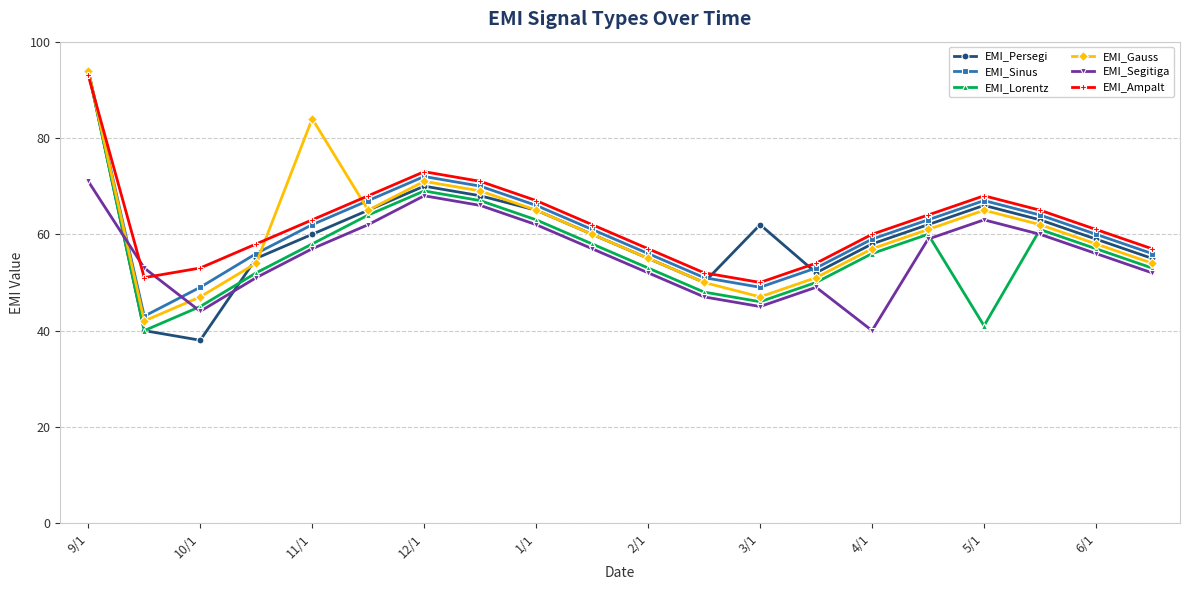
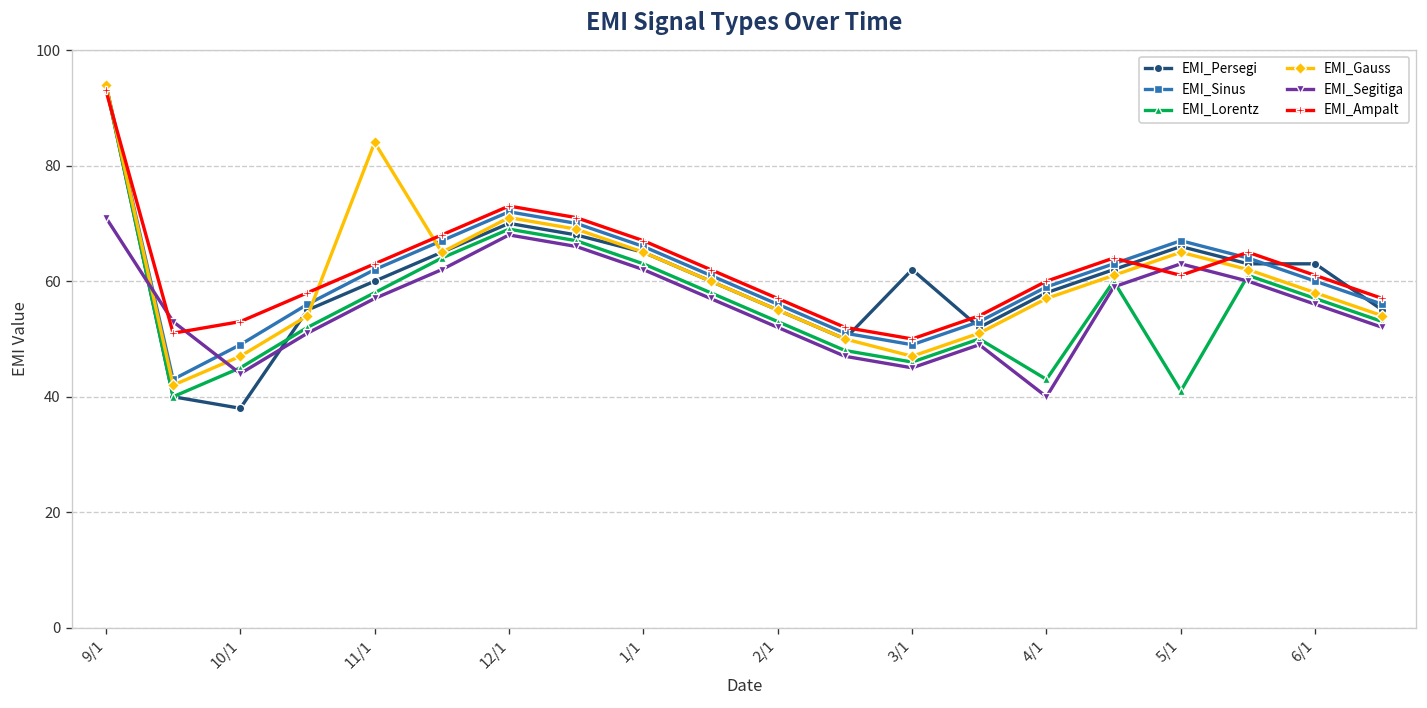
  {
    "EMI_Persegi": {
      "10/1": 38,
      "11/1": 60,
      "12/1": 70,
      "3/1": 62,
      "4/1": 58,
      "5/1": 66,
-     "6/1": 59
+     "6/1": 63
    },
    "EMI_Sinus": {
      "10/1": 49,
      "11/1": 62,
      "12/1": 72,
      "1/1": 66,
      "2/1": 56,
      "3/1": 49,
      "4/1": 59,
      "5/1": 67,
      "6/1": 60
    },
    "EMI_Lorentz": {
      "10/1": 45,
      "11/1": 58,
      "12/1": 69,
      "1/1": 63,
      "2/1": 53,
      "3/1": 46,
-     "4/1": 56,
+     "4/1": 43,
      "5/1": 41,
      "6/1": 57
    },
    "EMI_Gauss": {
      "10/1": 47,
      "11/1": 84,
      "12/1": 71,
      "3/1": 47,
      "4/1": 57,
      "5/1": 65,
      "6/1": 58
    },
    "EMI_Segitiga": {
      "9/1": 71,
      "10/1": 44,
      "11/1": 57,
      "12/1": 68,
      "1/1": 62,
      "2/1": 52,
      "3/1": 45,
      "4/1": 40,
      "5/1": 63,
      "6/1": 56
    },
    "EMI_Ampalt": {
      "9/1": 93,
      "10/1": 53,
      "11/1": 63,
      "12/1": 73,
      "1/1": 67,
      "2/1": 57,
      "3/1": 50,
      "4/1": 60,
-     "5/1": 68,
+     "5/1": 61,
      "6/1": 61
    }
  }
